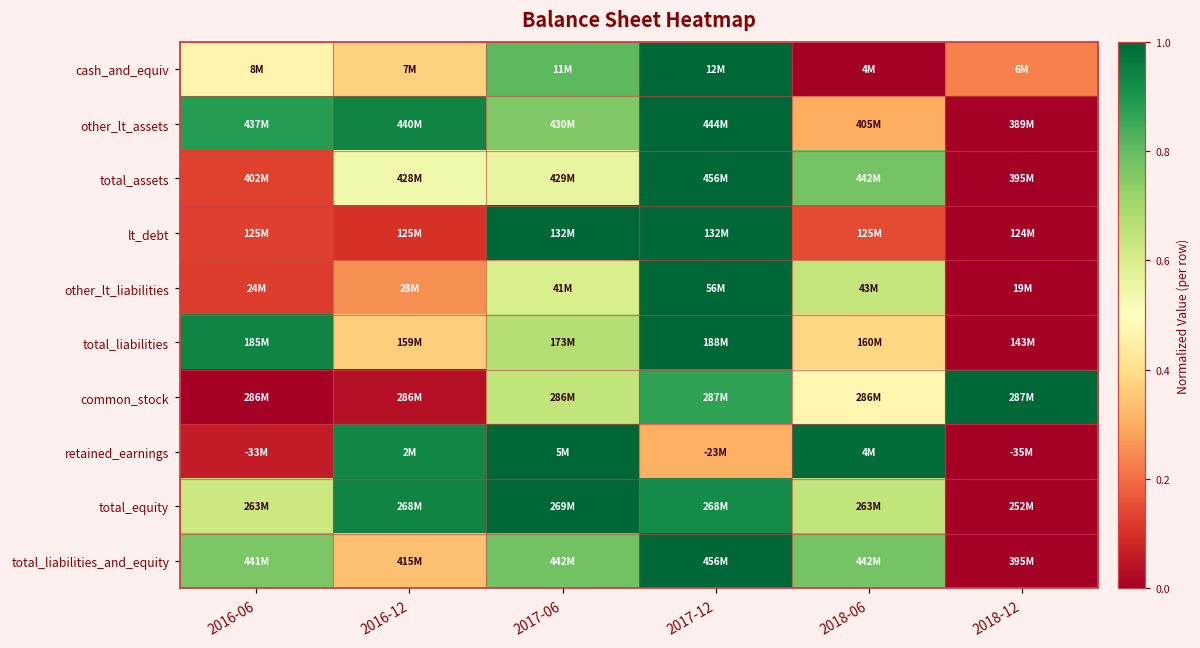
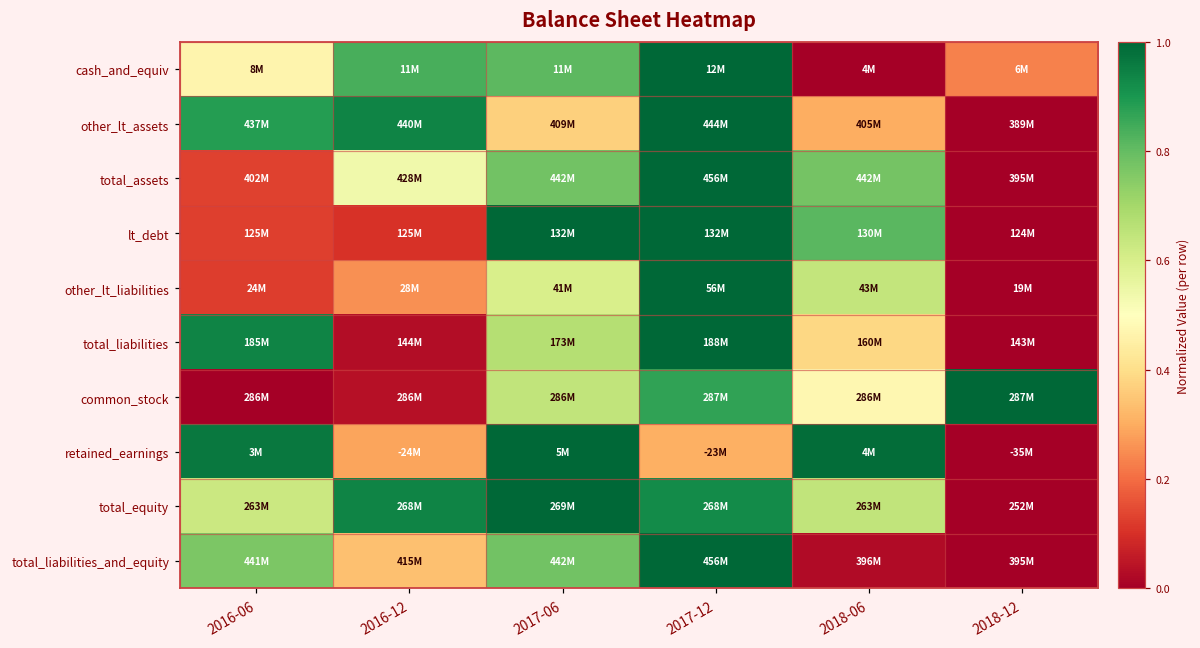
  {
    "cash_and_equiv": {
      "2016-06": "8M",
-     "2016-12": "7M",
+     "2016-12": "11M",
      "2017-06": "11M",
      "2017-12": "12M",
      "2018-06": "4M",
      "2018-12": "6M"
    },
    "other_lt_assets": {
      "2016-06": "437M",
      "2016-12": "440M",
-     "2017-06": "430M",
+     "2017-06": "409M",
      "2017-12": "444M",
      "2018-06": "405M",
      "2018-12": "389M"
    },
    "total_assets": {
      "2016-06": "402M",
      "2016-12": "428M",
-     "2017-06": "429M",
+     "2017-06": "442M",
      "2017-12": "456M",
      "2018-06": "442M",
      "2018-12": "395M"
    },
    "lt_debt": {
      "2016-06": "125M",
      "2016-12": "125M",
      "2017-06": "132M",
      "2017-12": "132M",
-     "2018-06": "125M",
+     "2018-06": "130M",
      "2018-12": "124M"
    },
    "other_lt_liabilities": {
      "2016-06": "24M",
      "2016-12": "28M",
      "2017-06": "41M",
      "2017-12": "56M",
      "2018-06": "43M",
      "2018-12": "19M"
    },
    "total_liabilities": {
      "2016-06": "185M",
-     "2016-12": "159M",
+     "2016-12": "144M",
      "2017-06": "173M",
      "2017-12": "188M",
      "2018-06": "160M",
      "2018-12": "143M"
    },
    "common_stock": {
      "2016-06": "286M",
      "2016-12": "286M",
      "2017-06": "286M",
      "2017-12": "287M",
      "2018-06": "286M",
      "2018-12": "287M"
    },
    "retained_earnings": {
-     "2016-06": "-33M",
-     "2016-12": "2M",
+     "2016-06": "3M",
+     "2016-12": "-24M",
      "2017-06": "5M",
      "2017-12": "-23M",
      "2018-06": "4M",
      "2018-12": "-35M"
    },
    "total_equity": {
      "2016-06": "263M",
      "2016-12": "268M",
      "2017-06": "269M",
      "2017-12": "268M",
      "2018-06": "263M",
      "2018-12": "252M"
    },
    "total_liabilities_and_equity": {
      "2016-06": "441M",
      "2016-12": "415M",
      "2017-06": "442M",
      "2017-12": "456M",
-     "2018-06": "442M",
+     "2018-06": "396M",
      "2018-12": "395M"
    }
  }
